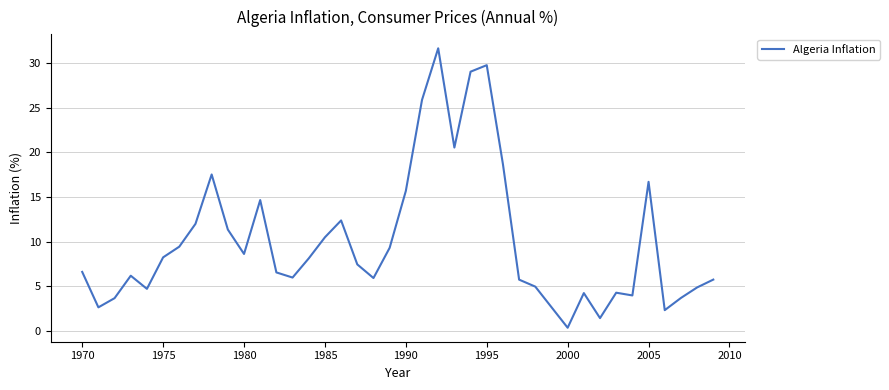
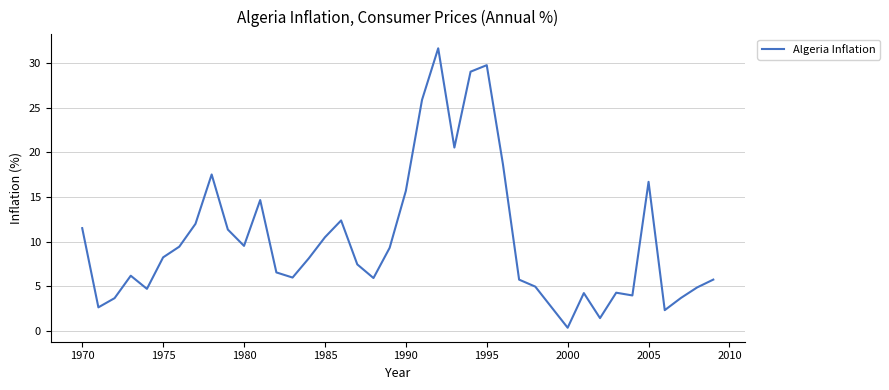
  {
-   "1970": 7,
+   "1970": 12,
    "1975": 8,
-   "1980": 9,
+   "1980": 10,
    "1985": 10,
    "1990": 16,
    "1995": 30,
    "2000": 0,
    "2005": 17
  }
